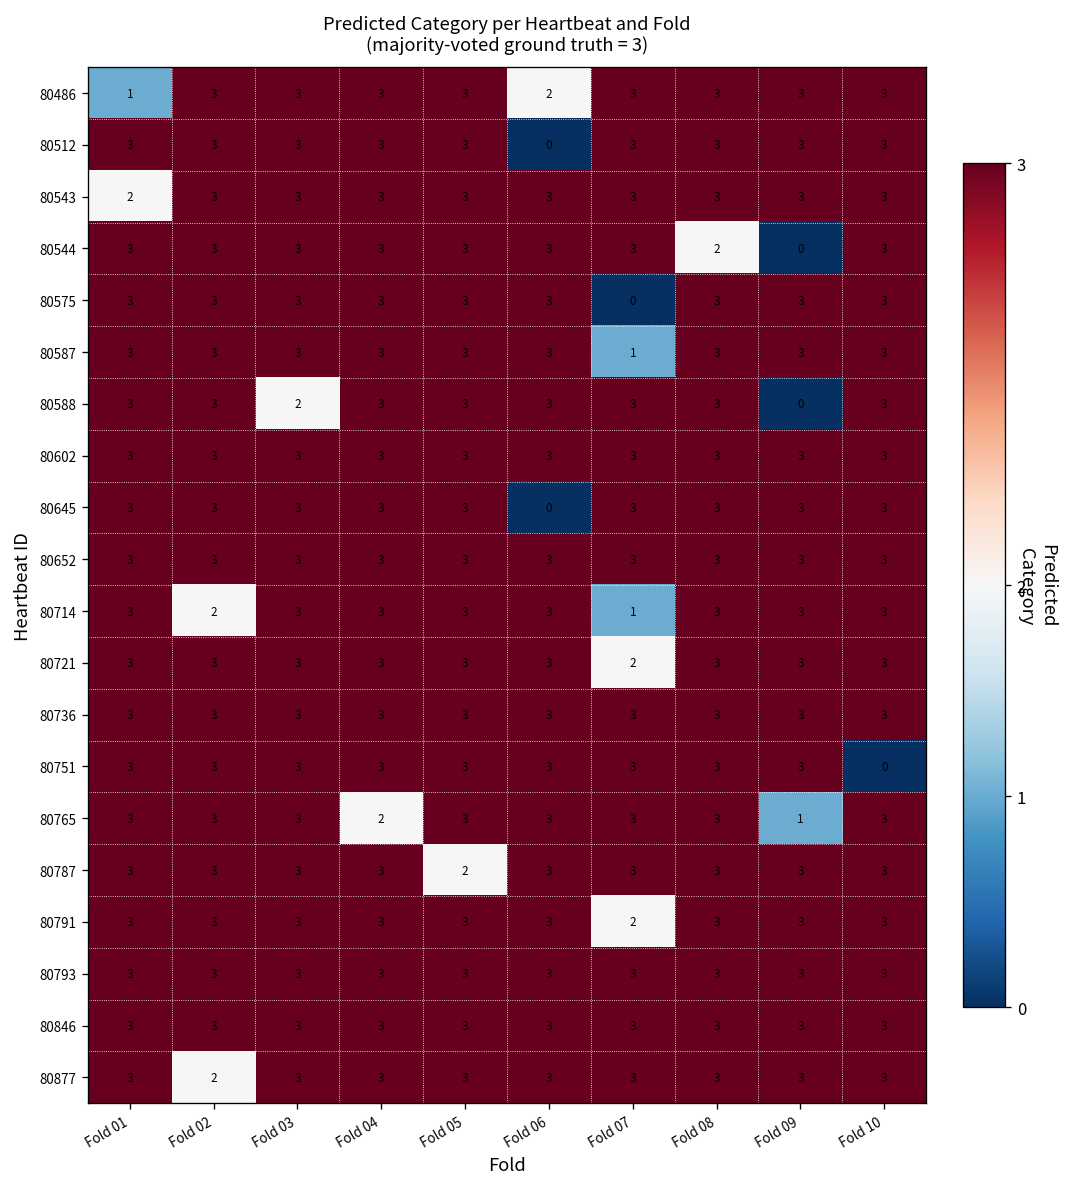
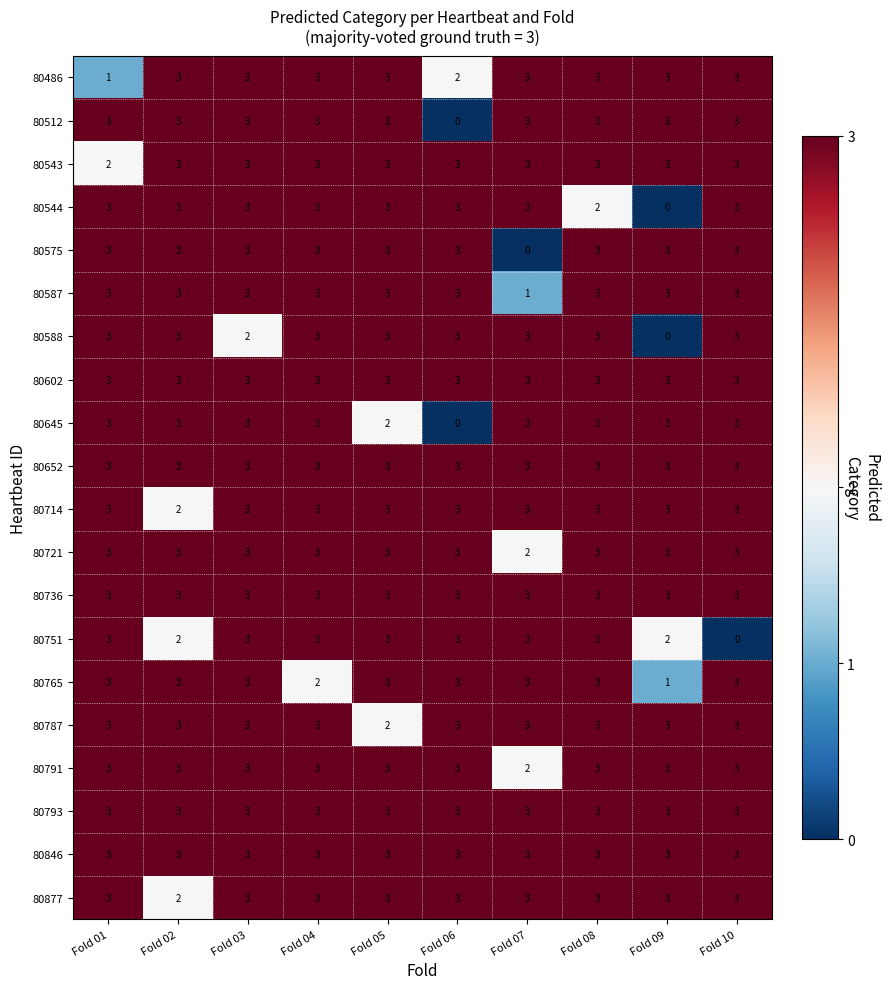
  {
    "80486": {
      "Fold 01": 1,
      "Fold 02": 3,
      "Fold 03": 3,
      "Fold 04": 3,
      "Fold 05": 3,
      "Fold 06": 2,
      "Fold 07": 3,
      "Fold 08": 3,
      "Fold 09": 3,
      "Fold 10": 3
    },
    "80512": {
      "Fold 01": 3,
      "Fold 02": 3,
      "Fold 03": 3,
      "Fold 04": 3,
      "Fold 05": 3,
      "Fold 06": 0,
      "Fold 07": 3,
      "Fold 08": 3,
      "Fold 09": 3,
      "Fold 10": 3
    },
    "80543": {
      "Fold 01": 2,
      "Fold 02": 3,
      "Fold 03": 3,
      "Fold 04": 3,
      "Fold 05": 3,
      "Fold 06": 3,
      "Fold 07": 3,
      "Fold 08": 3,
      "Fold 09": 3,
      "Fold 10": 3
    },
    "80544": {
      "Fold 01": 3,
      "Fold 02": 3,
      "Fold 03": 3,
      "Fold 04": 3,
      "Fold 05": 3,
      "Fold 06": 3,
      "Fold 07": 3,
      "Fold 08": 2,
      "Fold 09": 0,
      "Fold 10": 3
    },
    "80575": {
      "Fold 01": 3,
      "Fold 02": 3,
      "Fold 03": 3,
      "Fold 04": 3,
      "Fold 05": 3,
      "Fold 06": 3,
      "Fold 07": 0,
      "Fold 08": 3,
      "Fold 09": 3,
      "Fold 10": 3
    },
    "80587": {
      "Fold 01": 3,
      "Fold 02": 3,
      "Fold 03": 3,
      "Fold 04": 3,
      "Fold 05": 3,
      "Fold 06": 3,
      "Fold 07": 1,
      "Fold 08": 3,
      "Fold 09": 3,
      "Fold 10": 3
    },
    "80588": {
      "Fold 01": 3,
      "Fold 02": 3,
      "Fold 03": 2,
      "Fold 04": 3,
      "Fold 05": 3,
      "Fold 06": 3,
      "Fold 07": 3,
      "Fold 08": 3,
      "Fold 09": 0,
      "Fold 10": 3
    },
    "80602": {
      "Fold 01": 3,
      "Fold 02": 3,
      "Fold 03": 3,
      "Fold 04": 3,
      "Fold 05": 3,
      "Fold 06": 3,
      "Fold 07": 3,
      "Fold 08": 3,
      "Fold 09": 3,
      "Fold 10": 3
    },
    "80645": {
      "Fold 01": 3,
      "Fold 02": 3,
      "Fold 03": 3,
      "Fold 04": 3,
-     "Fold 05": 3,
+     "Fold 05": 2,
      "Fold 06": 0,
      "Fold 07": 3,
      "Fold 08": 3,
      "Fold 09": 3,
      "Fold 10": 3
    },
    "80652": {
      "Fold 01": 3,
      "Fold 02": 3,
      "Fold 03": 3,
      "Fold 04": 3,
      "Fold 05": 3,
      "Fold 06": 3,
      "Fold 07": 3,
      "Fold 08": 3,
      "Fold 09": 3,
      "Fold 10": 3
    },
    "80714": {
      "Fold 01": 3,
      "Fold 02": 2,
      "Fold 03": 3,
      "Fold 04": 3,
      "Fold 05": 3,
      "Fold 06": 3,
-     "Fold 07": 1,
+     "Fold 07": 3,
      "Fold 08": 3,
      "Fold 09": 3,
      "Fold 10": 3
    },
    "80721": {
      "Fold 01": 3,
      "Fold 02": 3,
      "Fold 03": 3,
      "Fold 04": 3,
      "Fold 05": 3,
      "Fold 06": 3,
      "Fold 07": 2,
      "Fold 08": 3,
      "Fold 09": 3,
      "Fold 10": 3
    },
    "80736": {
      "Fold 01": 3,
      "Fold 02": 3,
      "Fold 03": 3,
      "Fold 04": 3,
      "Fold 05": 3,
      "Fold 06": 3,
      "Fold 07": 3,
      "Fold 08": 3,
      "Fold 09": 3,
      "Fold 10": 3
    },
    "80751": {
      "Fold 01": 3,
-     "Fold 02": 3,
+     "Fold 02": 2,
      "Fold 03": 3,
      "Fold 04": 3,
      "Fold 05": 3,
      "Fold 06": 3,
      "Fold 07": 3,
      "Fold 08": 3,
-     "Fold 09": 3,
+     "Fold 09": 2,
      "Fold 10": 0
    },
    "80765": {
      "Fold 01": 3,
      "Fold 02": 3,
      "Fold 03": 3,
      "Fold 04": 2,
      "Fold 05": 3,
      "Fold 06": 3,
      "Fold 07": 3,
      "Fold 08": 3,
      "Fold 09": 1,
      "Fold 10": 3
    },
    "80787": {
      "Fold 01": 3,
      "Fold 02": 3,
      "Fold 03": 3,
      "Fold 04": 3,
      "Fold 05": 2,
      "Fold 06": 3,
      "Fold 07": 3,
      "Fold 08": 3,
      "Fold 09": 3,
      "Fold 10": 3
    },
    "80791": {
      "Fold 01": 3,
      "Fold 02": 3,
      "Fold 03": 3,
      "Fold 04": 3,
      "Fold 05": 3,
      "Fold 06": 3,
      "Fold 07": 2,
      "Fold 08": 3,
      "Fold 09": 3,
      "Fold 10": 3
    },
    "80793": {
      "Fold 01": 3,
      "Fold 02": 3,
      "Fold 03": 3,
      "Fold 04": 3,
      "Fold 05": 3,
      "Fold 06": 3,
      "Fold 07": 3,
      "Fold 08": 3,
      "Fold 09": 3,
      "Fold 10": 3
    },
    "80846": {
      "Fold 01": 3,
      "Fold 02": 3,
      "Fold 03": 3,
      "Fold 04": 3,
      "Fold 05": 3,
      "Fold 06": 3,
      "Fold 07": 3,
      "Fold 08": 3,
      "Fold 09": 3,
      "Fold 10": 3
    },
    "80877": {
      "Fold 01": 3,
      "Fold 02": 2,
      "Fold 03": 3,
      "Fold 04": 3,
      "Fold 05": 3,
      "Fold 06": 3,
      "Fold 07": 3,
      "Fold 08": 3,
      "Fold 09": 3,
      "Fold 10": 3
    }
  }
